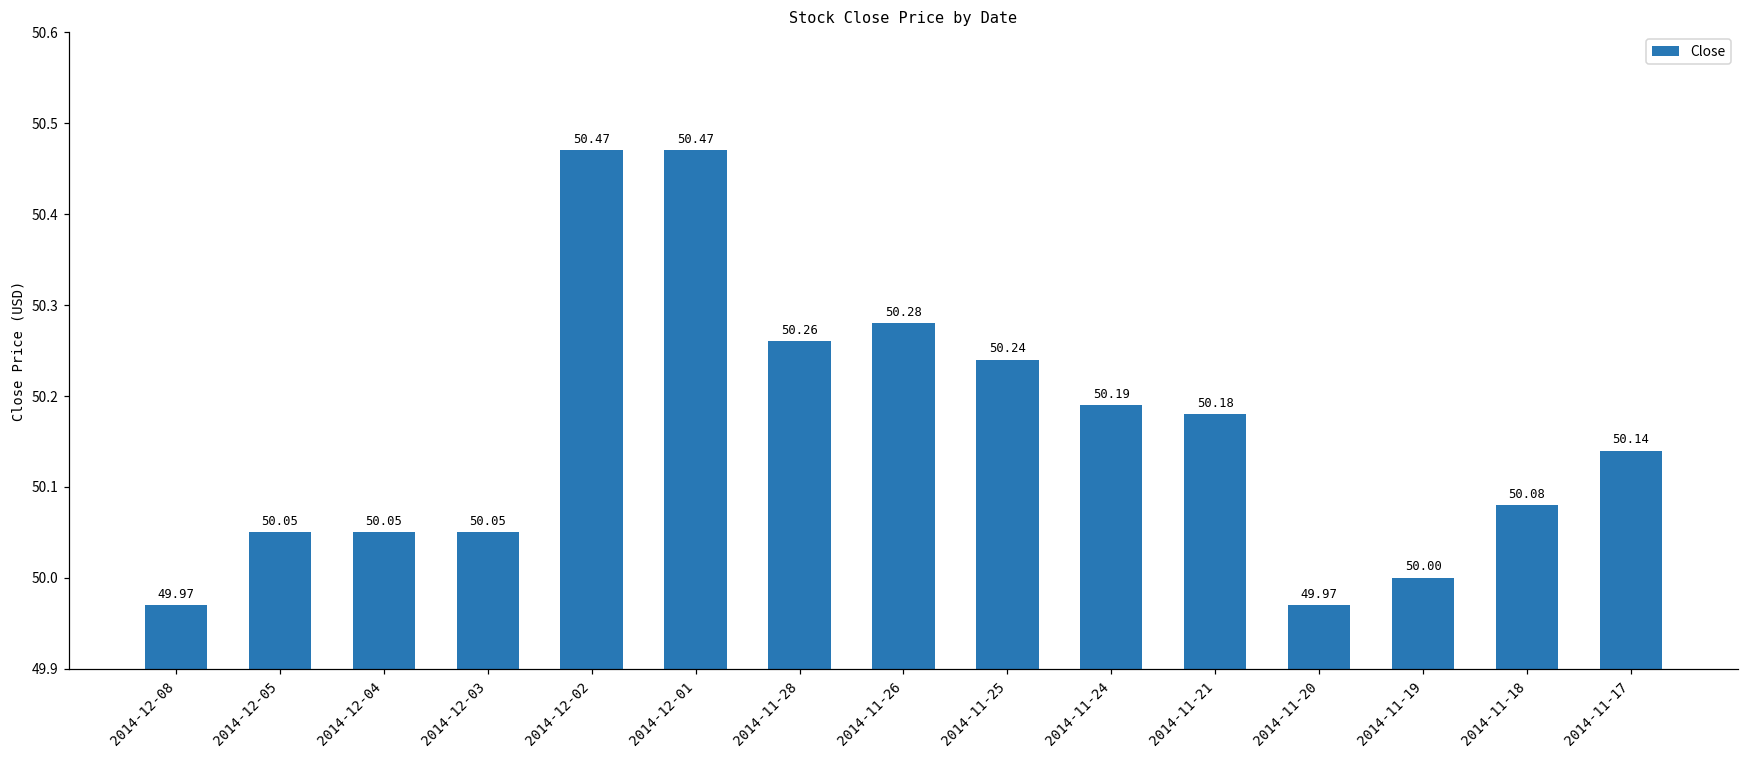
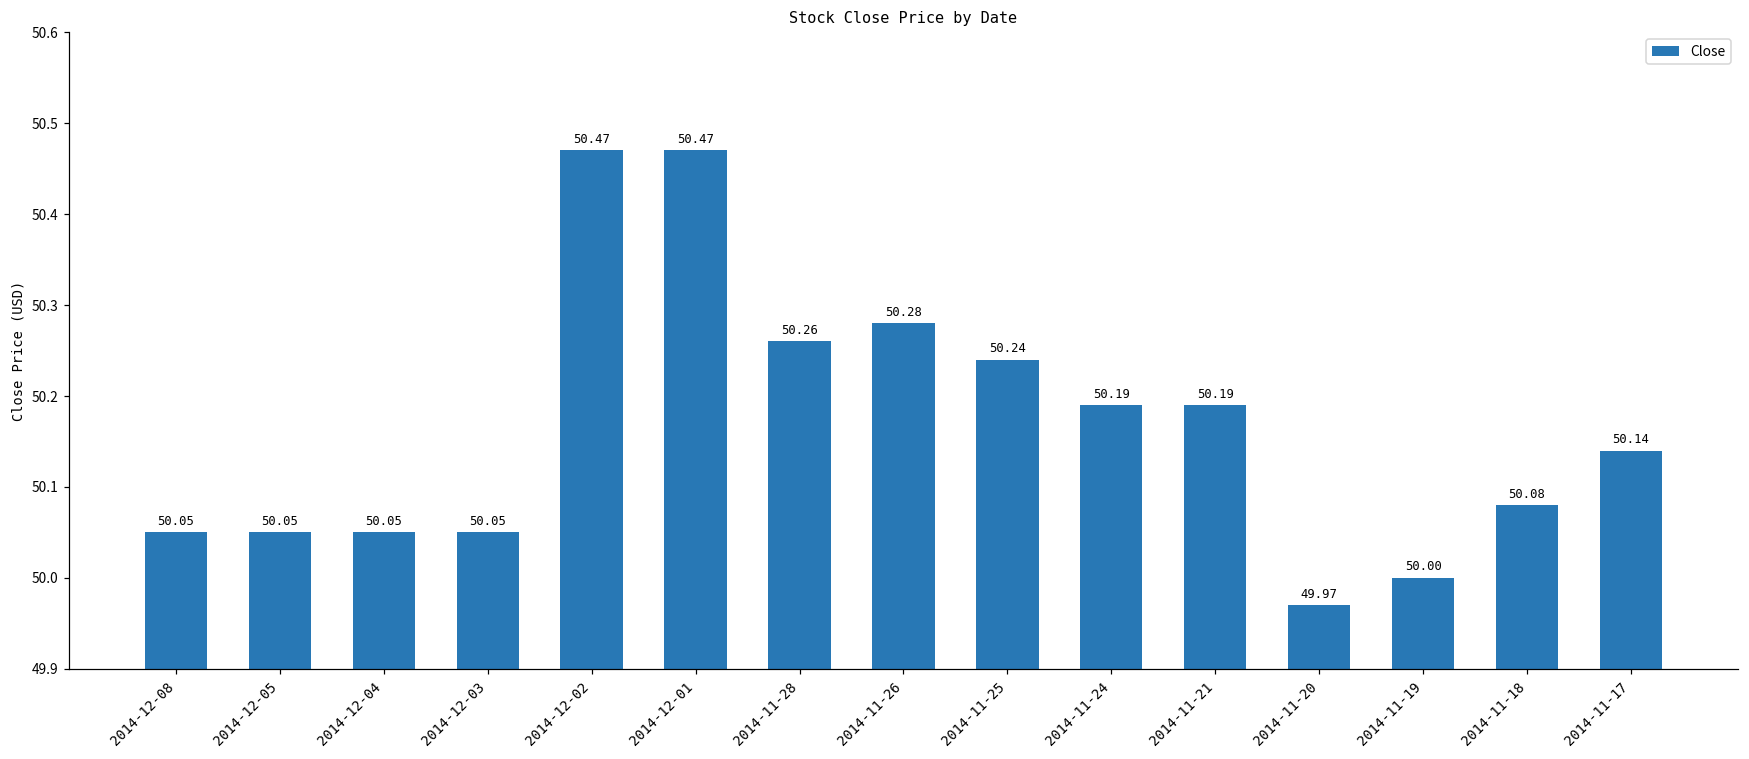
  {
-   "2014-12-08": 49.97,
+   "2014-12-08": 50.05,
    "2014-12-05": 50.05,
    "2014-12-04": 50.05,
    "2014-12-03": 50.05,
    "2014-12-02": 50.47,
    "2014-12-01": 50.47,
    "2014-11-28": 50.26,
    "2014-11-26": 50.28,
    "2014-11-25": 50.24,
    "2014-11-24": 50.19,
-   "2014-11-21": 50.18,
+   "2014-11-21": 50.19,
    "2014-11-20": 49.97,
    "2014-11-19": 50.00,
    "2014-11-18": 50.08,
    "2014-11-17": 50.14
  }
